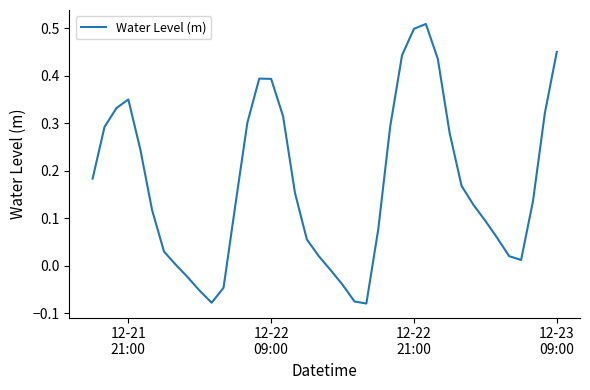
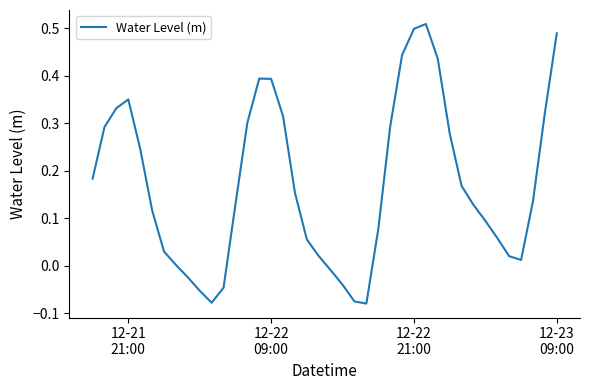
  {
    "12-21 21:00": 0.35,
    "12-22 09:00": 0.39,
    "12-22 21:00": 0.50,
-   "12-23 09:00": 0.45
+   "12-23 09:00": 0.49
  }
